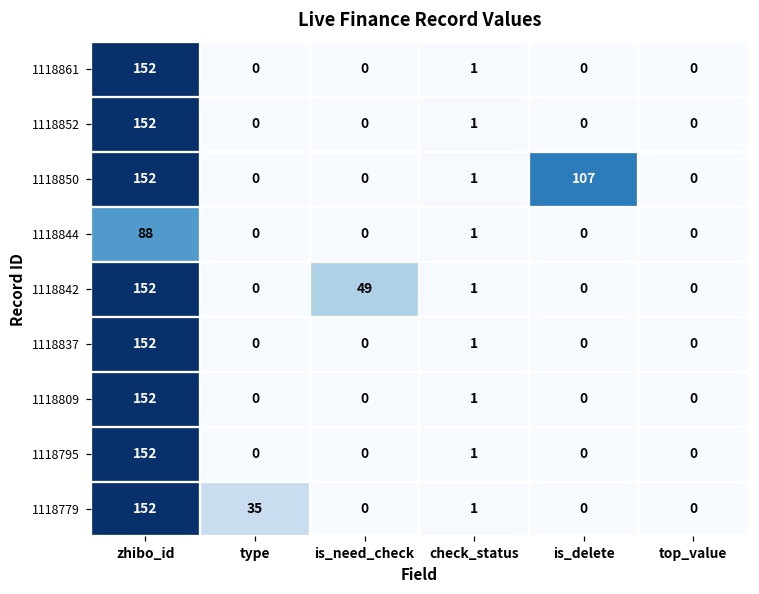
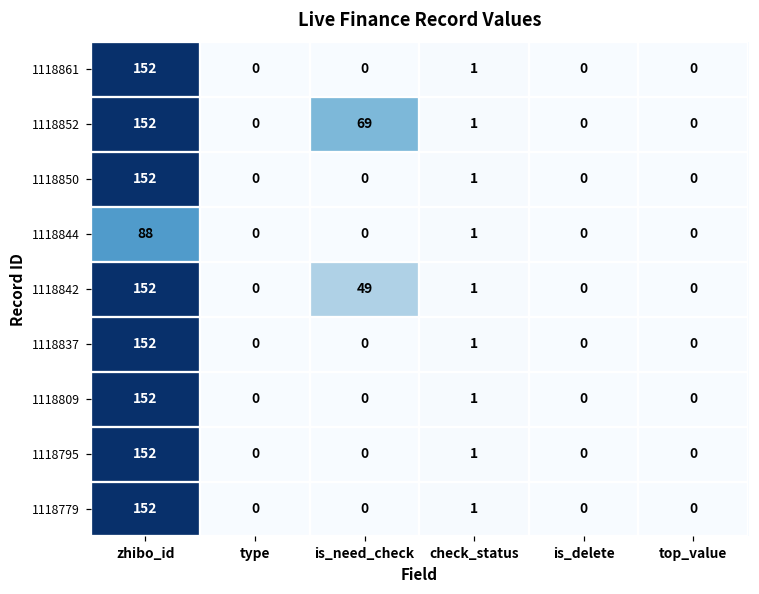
  {
    "1118861": {
      "zhibo_id": 152,
      "type": 0,
      "is_need_check": 0,
      "check_status": 1,
      "is_delete": 0,
      "top_value": 0
    },
    "1118852": {
      "zhibo_id": 152,
      "type": 0,
-     "is_need_check": 0,
+     "is_need_check": 69,
      "check_status": 1,
      "is_delete": 0,
      "top_value": 0
    },
    "1118850": {
      "zhibo_id": 152,
      "type": 0,
      "is_need_check": 0,
      "check_status": 1,
-     "is_delete": 107,
+     "is_delete": 0,
      "top_value": 0
    },
    "1118844": {
      "zhibo_id": 88,
      "type": 0,
      "is_need_check": 0,
      "check_status": 1,
      "is_delete": 0,
      "top_value": 0
    },
    "1118842": {
      "zhibo_id": 152,
      "type": 0,
      "is_need_check": 49,
      "check_status": 1,
      "is_delete": 0,
      "top_value": 0
    },
    "1118837": {
      "zhibo_id": 152,
      "type": 0,
      "is_need_check": 0,
      "check_status": 1,
      "is_delete": 0,
      "top_value": 0
    },
    "1118809": {
      "zhibo_id": 152,
      "type": 0,
      "is_need_check": 0,
      "check_status": 1,
      "is_delete": 0,
      "top_value": 0
    },
    "1118795": {
      "zhibo_id": 152,
      "type": 0,
      "is_need_check": 0,
      "check_status": 1,
      "is_delete": 0,
      "top_value": 0
    },
    "1118779": {
      "zhibo_id": 152,
-     "type": 35,
+     "type": 0,
      "is_need_check": 0,
      "check_status": 1,
      "is_delete": 0,
      "top_value": 0
    }
  }
